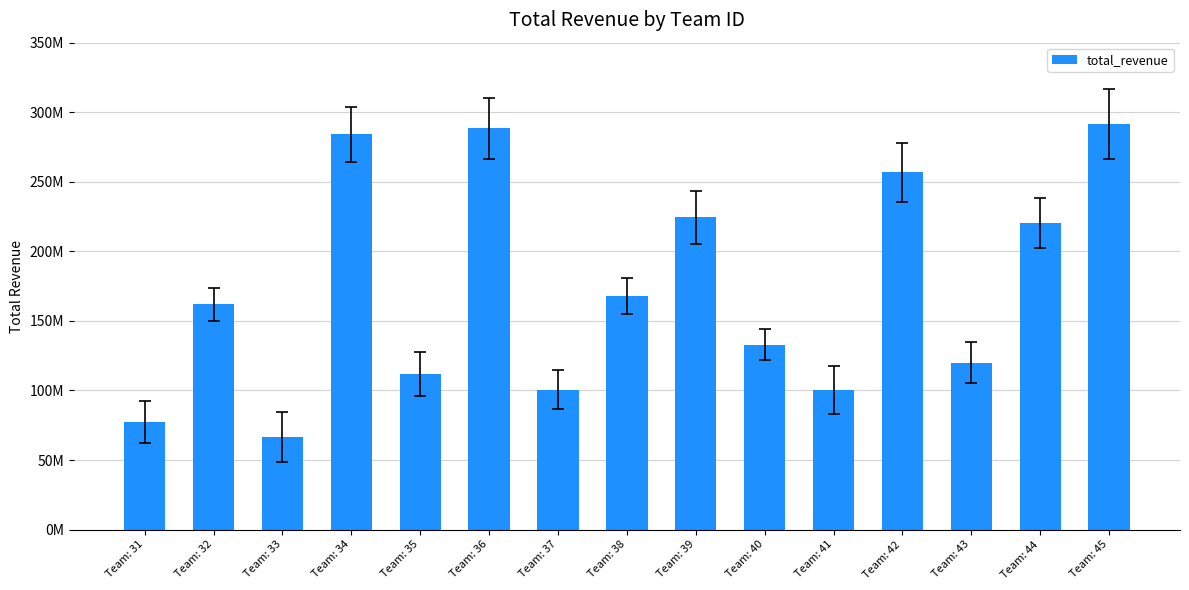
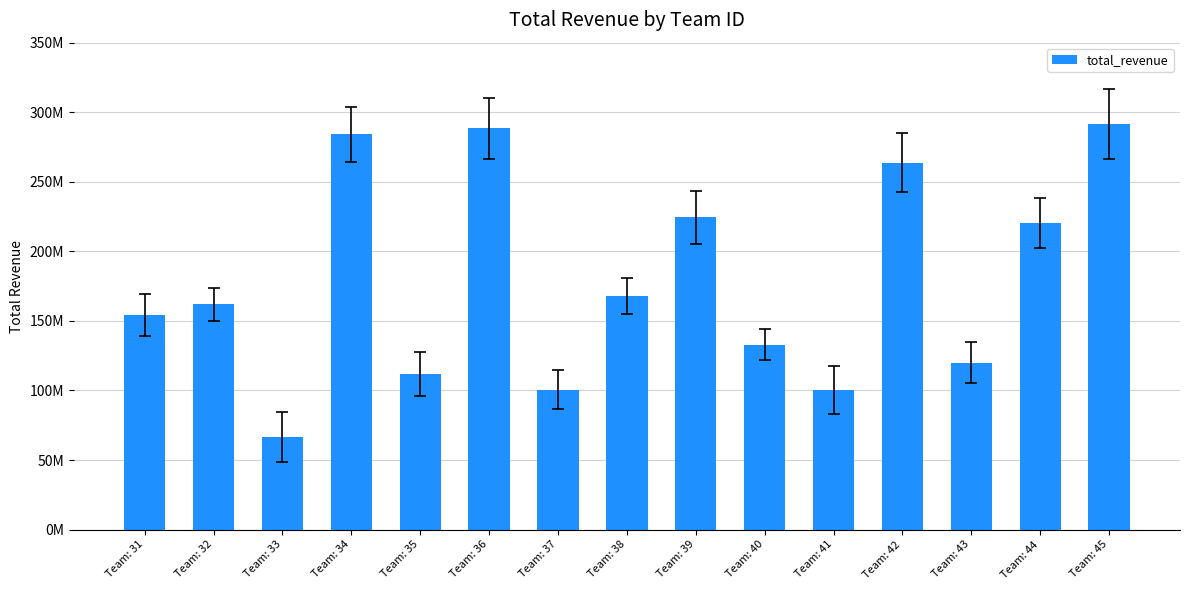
  {
    "total_revenue": {
-     "Team: 31": 77000000,
+     "Team: 31": 154000000,
      "Team: 32": 162000000,
      "Team: 33": 66000000,
      "Team: 34": 284000000,
      "Team: 35": 112000000,
      "Team: 36": 289000000,
      "Team: 37": 101000000,
      "Team: 38": 168000000,
      "Team: 39": 225000000,
      "Team: 40": 133000000,
      "Team: 41": 100000000,
-     "Team: 42": 257000000,
+     "Team: 42": 264000000,
      "Team: 43": 120000000,
      "Team: 44": 221000000,
      "Team: 45": 292000000
    }
  }
